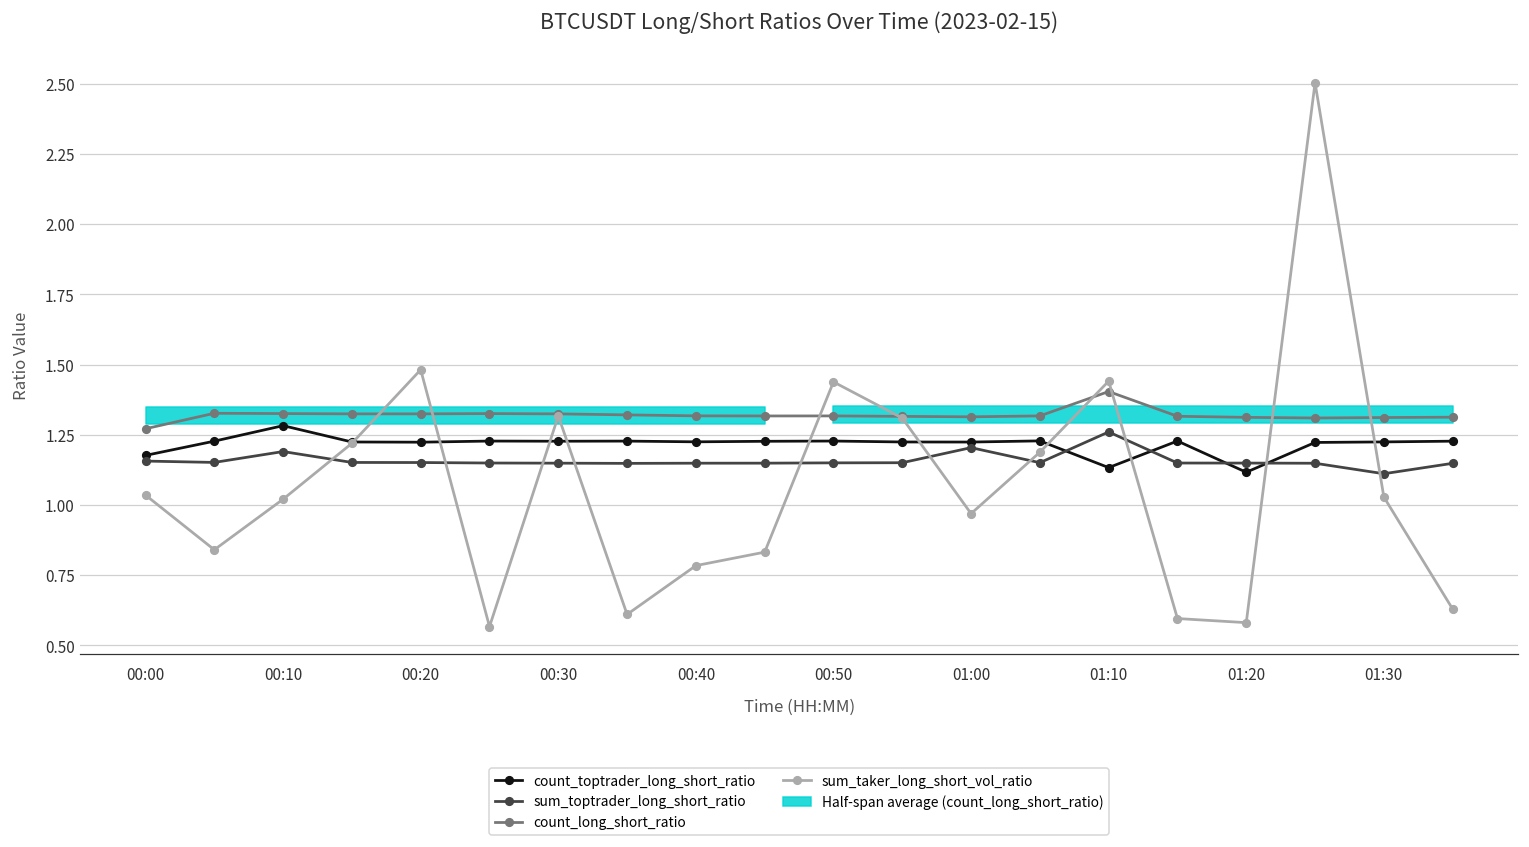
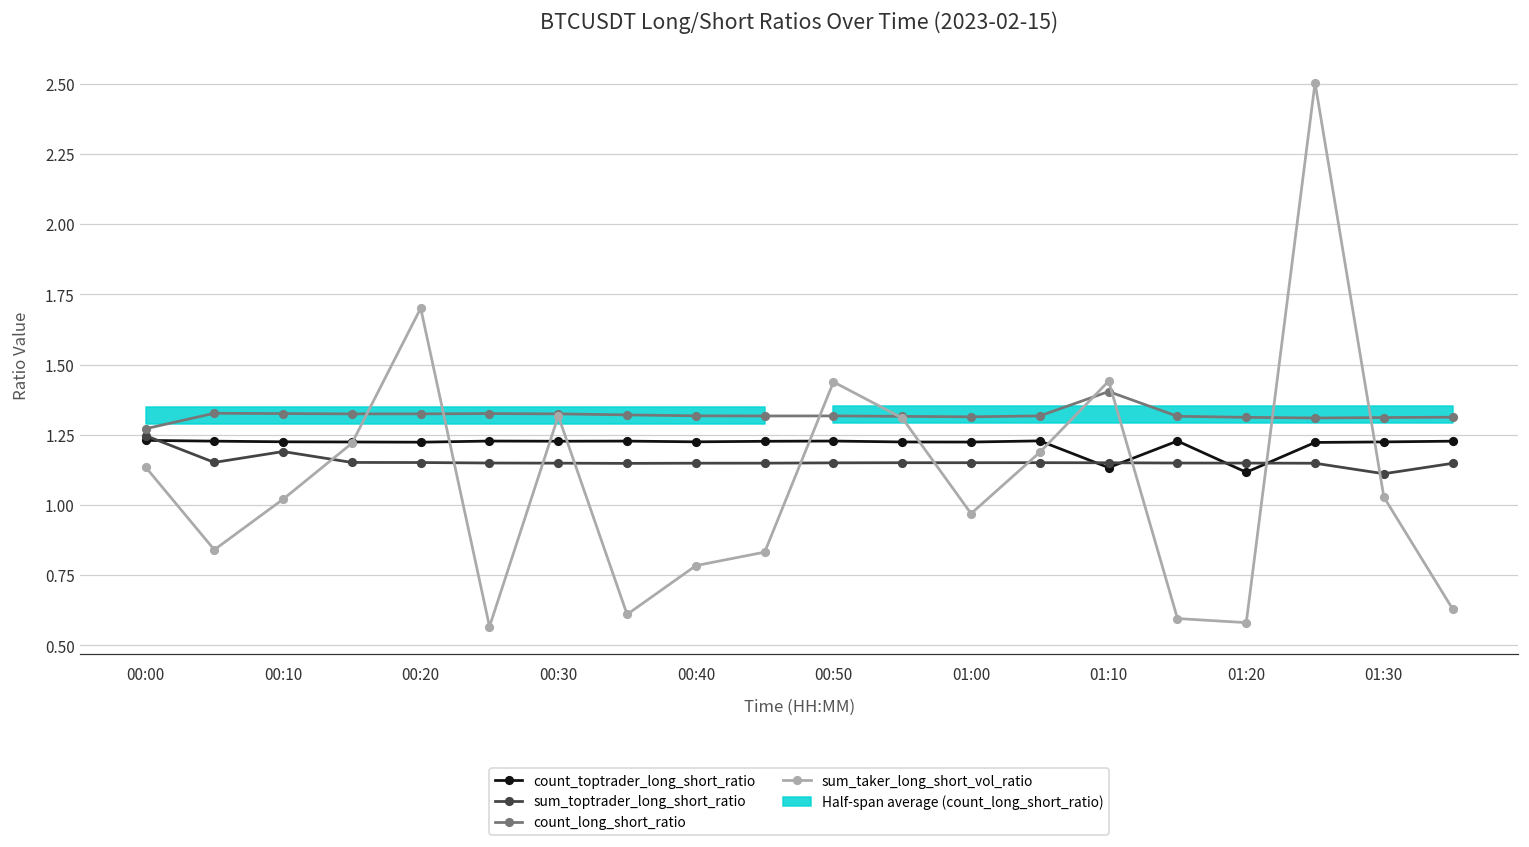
  {
    "count_toptrader_long_short_ratio": {
-     "00:00": 1.18,
-     "00:10": 1.28,
+     "00:00": 1.23,
+     "00:10": 1.23,
      "00:20": 1.22,
      "00:30": 1.23,
      "00:40": 1.22,
      "00:50": 1.23,
      "01:00": 1.22,
      "01:10": 1.13,
      "01:20": 1.12,
      "01:30": 1.22
    },
    "sum_toptrader_long_short_ratio": {
-     "00:00": 1.16,
+     "00:00": 1.25,
      "00:10": 1.19,
      "00:20": 1.15,
      "00:30": 1.15,
      "00:40": 1.15,
      "00:50": 1.15,
-     "01:00": 1.20,
-     "01:10": 1.26,
+     "01:00": 1.15,
+     "01:10": 1.15,
      "01:20": 1.15,
      "01:30": 1.11
    },
    "count_long_short_ratio": {
      "00:00": 1.27,
      "00:10": 1.33,
      "00:20": 1.32,
      "00:40": 1.32,
      "00:50": 1.32,
      "01:00": 1.31,
      "01:10": 1.40,
      "01:20": 1.31,
      "01:30": 1.31
    },
    "sum_taker_long_short_vol_ratio": {
-     "00:00": 1.04,
+     "00:00": 1.14,
      "00:10": 1.02,
-     "00:20": 1.48,
+     "00:20": 1.70,
      "00:40": 0.78,
      "00:50": 1.44,
      "01:00": 0.97,
      "01:10": 1.44,
      "01:20": 0.58,
      "01:30": 1.03
    }
  }
